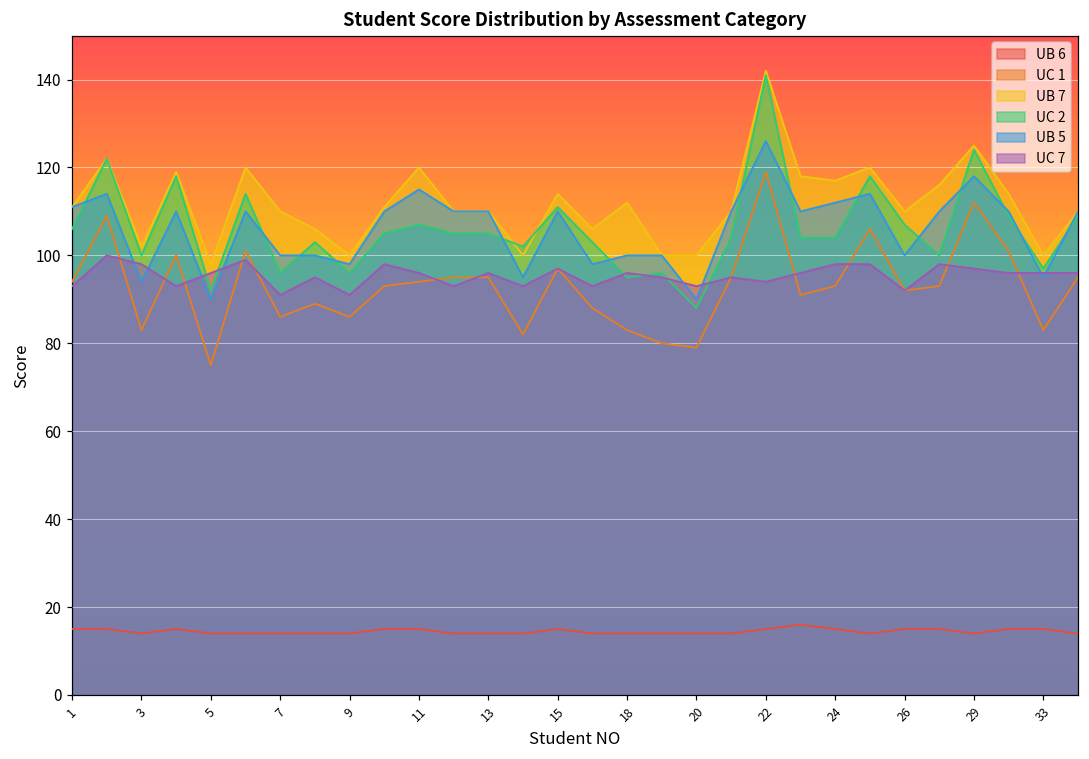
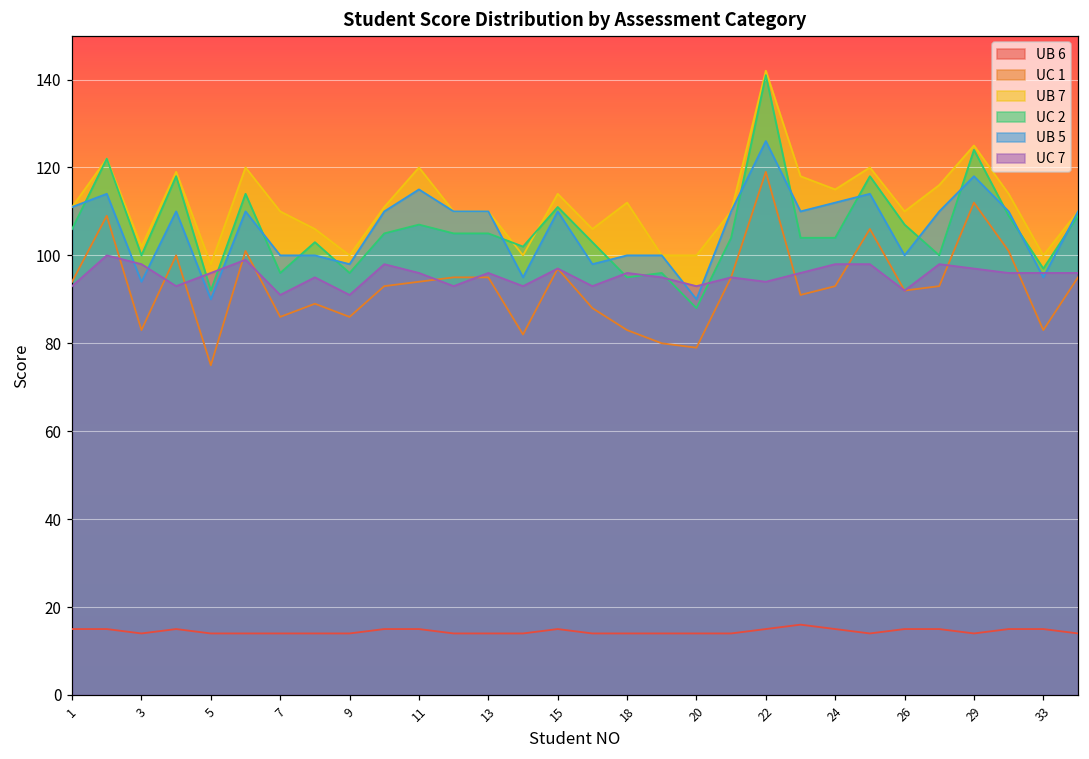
  {
    "UB 7": {
      "18": 112,
      "20": 100,
      "22": 142,
-     "24": 117,
+     "24": 115,
      "26": 110,
      "33": 100
    },
    "UC 2": {
      "18": 95,
      "20": 88,
      "22": 141,
      "24": 104,
      "26": 107,
      "33": 97
    },
    "UB 5": {
      "18": 100,
      "20": 90,
      "22": 126,
      "24": 112,
      "26": 100,
      "33": 95
    },
    "UC 7": {
      "18": 96,
      "20": 93,
      "22": 94,
      "24": 98,
      "33": 96
    }
  }
